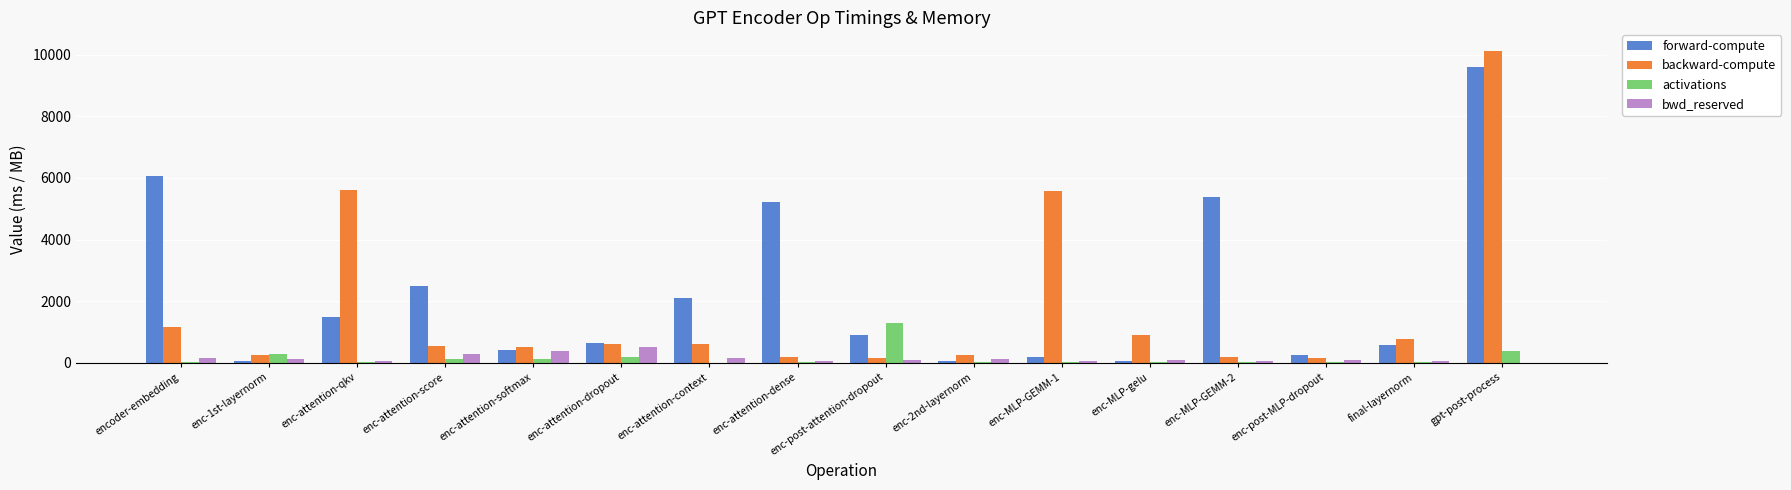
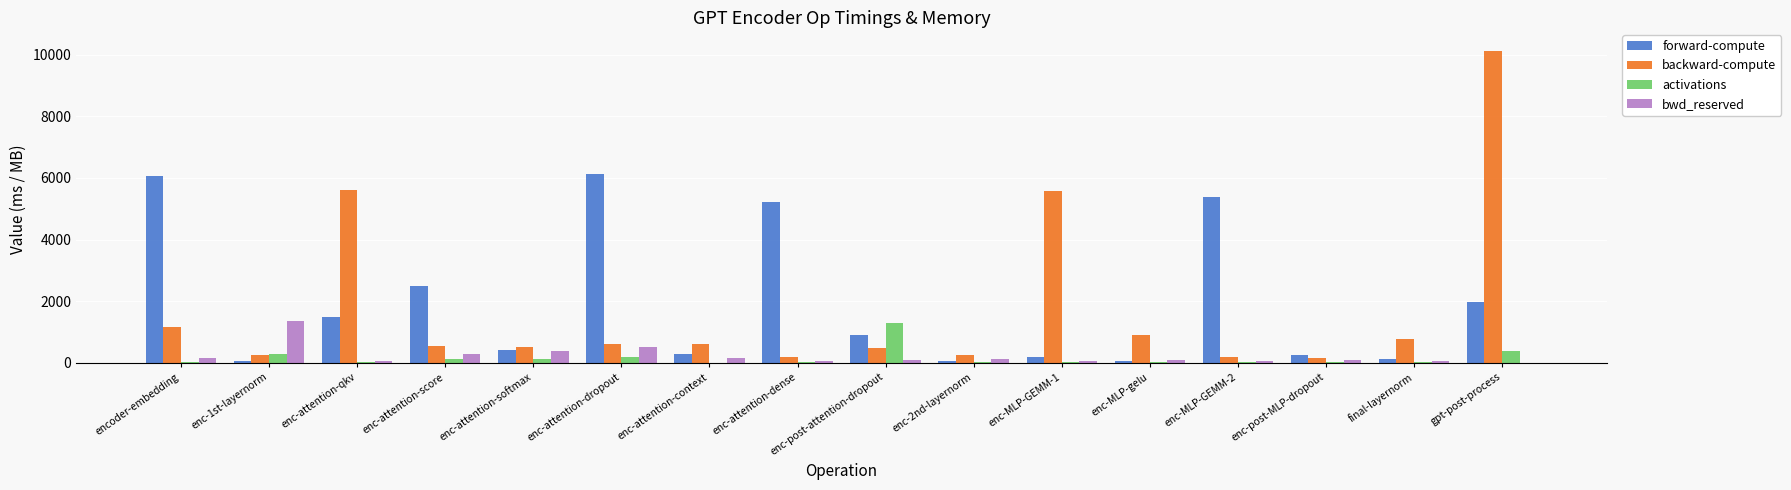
  {
    "forward-compute": {
      "encoder-embedding": 6100,
      "enc-attention-qkv": 1500,
      "enc-attention-score": 2500,
      "enc-attention-softmax": 400,
-     "enc-attention-dropout": 700,
-     "enc-attention-context": 2100,
+     "enc-attention-dropout": 6100,
+     "enc-attention-context": 300,
      "enc-attention-dense": 5200,
      "enc-post-attention-dropout": 900,
      "enc-MLP-GEMM-1": 200,
      "enc-MLP-GEMM-2": 5400,
      "enc-post-MLP-dropout": 200,
-     "final-layernorm": 600,
-     "gpt-post-process": 9600
+     "final-layernorm": 100,
+     "gpt-post-process": 2000
    },
    "backward-compute": {
      "encoder-embedding": 1100,
      "enc-1st-layernorm": 300,
      "enc-attention-qkv": 5600,
      "enc-attention-score": 500,
      "enc-attention-softmax": 500,
      "enc-attention-dropout": 600,
      "enc-attention-context": 600,
      "enc-attention-dense": 200,
-     "enc-post-attention-dropout": 100,
+     "enc-post-attention-dropout": 500,
      "enc-2nd-layernorm": 300,
      "enc-MLP-GEMM-1": 5600,
      "enc-MLP-gelu": 900,
      "enc-MLP-GEMM-2": 200,
      "enc-post-MLP-dropout": 100,
      "final-layernorm": 800,
      "gpt-post-process": 10100
    },
    "activations": {
      "enc-1st-layernorm": 300,
      "enc-attention-score": 100,
      "enc-attention-softmax": 100,
      "enc-attention-dropout": 200,
      "enc-post-attention-dropout": 1300,
      "gpt-post-process": 400
    },
    "bwd_reserved": {
      "encoder-embedding": 100,
-     "enc-1st-layernorm": 100,
+     "enc-1st-layernorm": 1400,
      "enc-attention-score": 300,
      "enc-attention-softmax": 400,
      "enc-attention-dropout": 500,
      "enc-attention-context": 100,
      "enc-post-attention-dropout": 100,
      "enc-2nd-layernorm": 100,
      "enc-MLP-gelu": 100,
      "enc-post-MLP-dropout": 100,
      "gpt-post-process": 0
    }
  }
